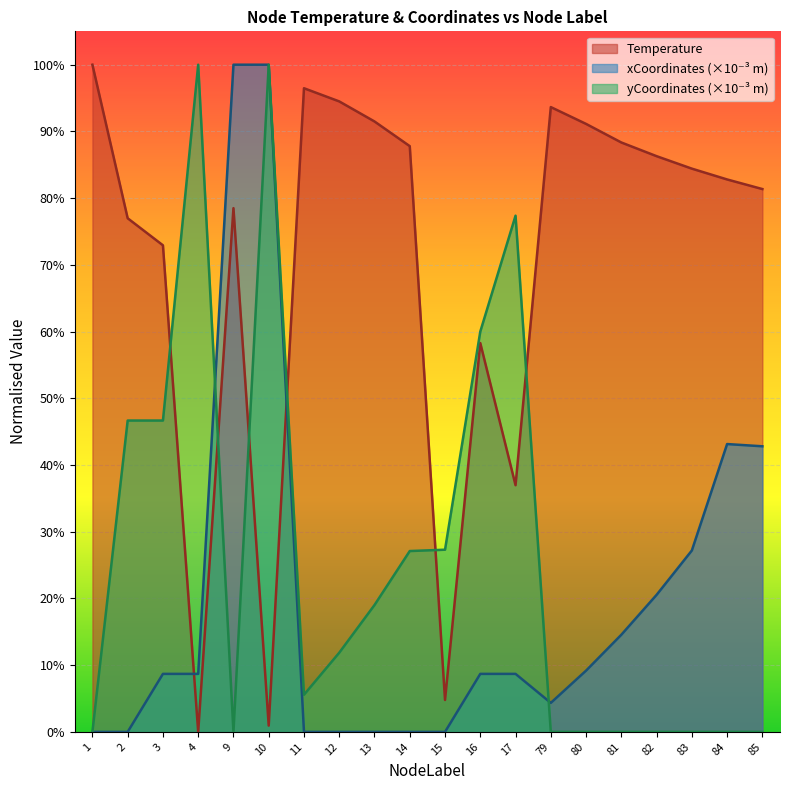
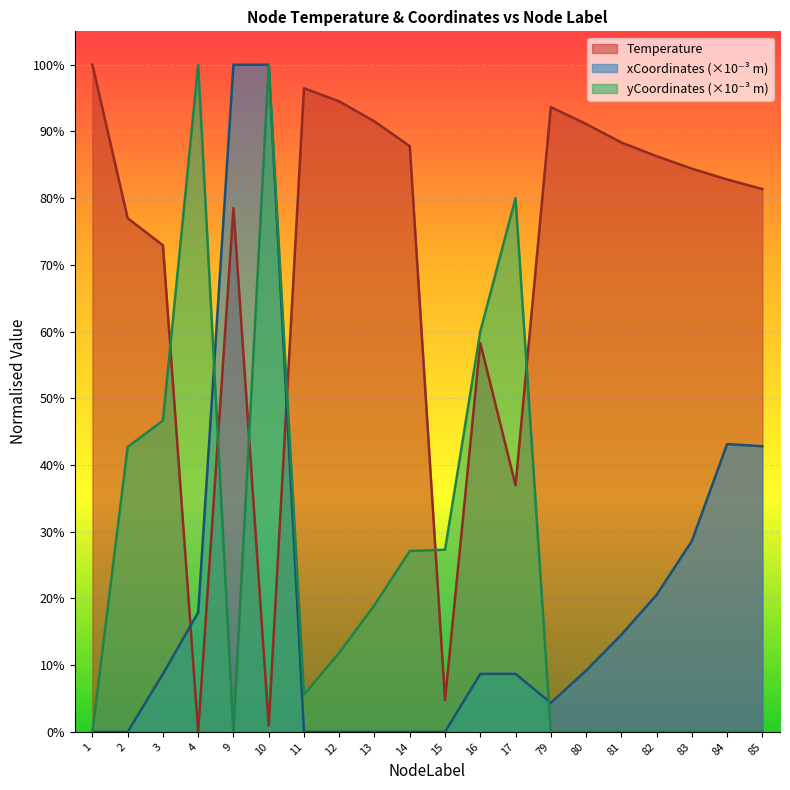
  {
    "Temperature": {
      "1": "100%",
      "2": "77%",
      "3": "73%",
      "4": "0%",
      "9": "78%",
      "10": "1%",
      "11": "96%",
      "12": "94%",
      "13": "91%",
      "14": "88%",
      "15": "5%",
      "16": "58%",
      "17": "37%",
      "79": "94%",
      "80": "91%",
      "81": "88%",
      "82": "86%",
      "83": "84%",
      "84": "83%",
      "85": "81%"
    },
    "xCoordinates (×10⁻³ m)": {
      "2": "0%",
      "3": "9%",
-     "4": "9%",
+     "4": "18%",
      "9": "100%",
      "11": "0%",
      "12": "0%",
      "13": "0%",
      "14": "0%",
      "15": "0%",
      "16": "9%",
      "17": "9%",
      "79": "4%",
      "80": "9%",
      "81": "15%",
      "82": "21%",
-     "83": "27%",
+     "83": "29%",
      "84": "43%",
      "85": "43%"
    },
    "yCoordinates (×10⁻³ m)": {
-     "2": "47%",
+     "2": "43%",
      "3": "47%",
      "4": "100%",
      "9": "0%",
      "11": "6%",
      "12": "12%",
      "13": "19%",
      "14": "27%",
      "15": "27%",
      "16": "60%",
-     "17": "77%",
+     "17": "80%",
      "79": "0%",
      "80": "0%",
      "81": "0%",
      "82": "0%",
      "83": "0%",
      "84": "0%",
      "85": "0%"
    }
  }
